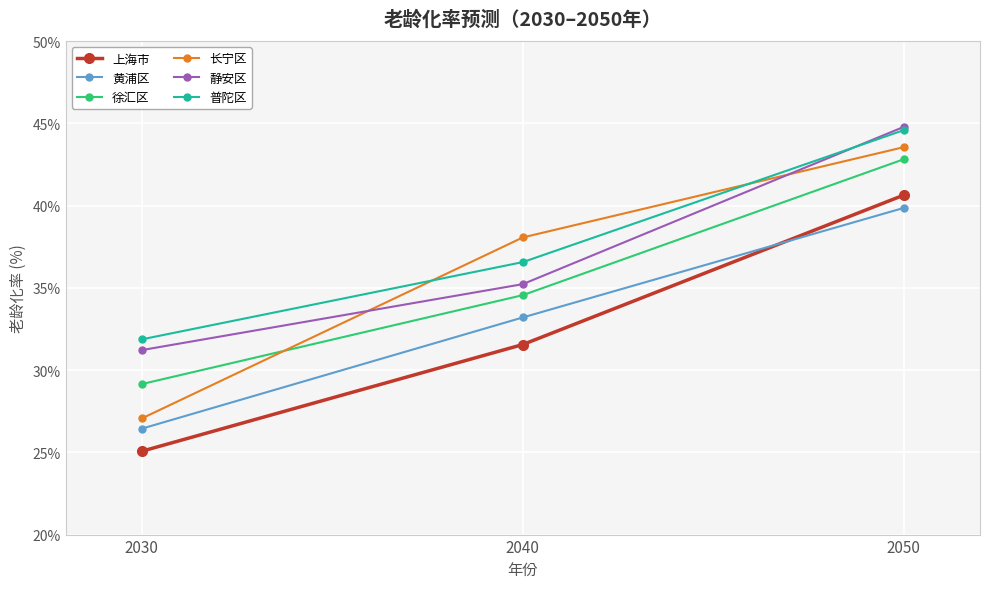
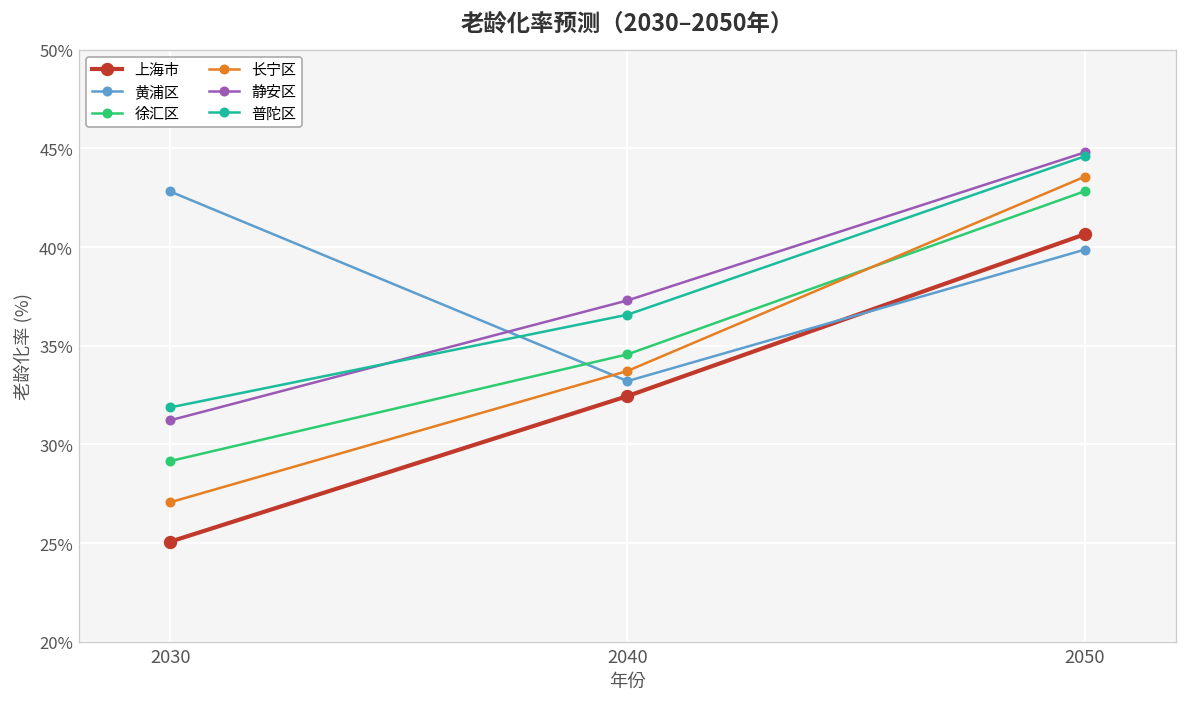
  {
    "上海市": {
      "2030": "25.1%",
-     "2040": "31.6%",
+     "2040": "32.4%",
      "2050": "40.6%"
    },
    "黄浦区": {
-     "2030": "26.4%",
+     "2030": "42.8%",
      "2040": "33.2%",
      "2050": "39.9%"
    },
    "长宁区": {
      "2030": "27.1%",
-     "2040": "38.1%",
+     "2040": "33.7%",
      "2050": "43.6%"
    },
    "静安区": {
      "2030": "31.2%",
-     "2040": "35.2%",
+     "2040": "37.3%",
      "2050": "44.8%"
    }
  }
